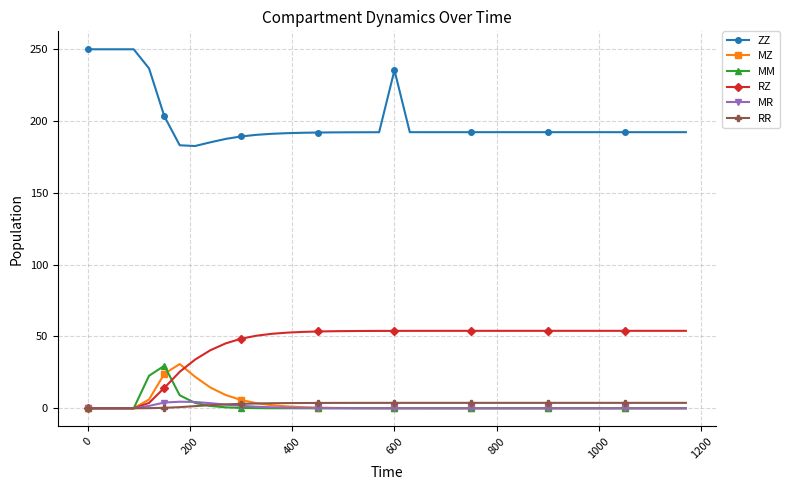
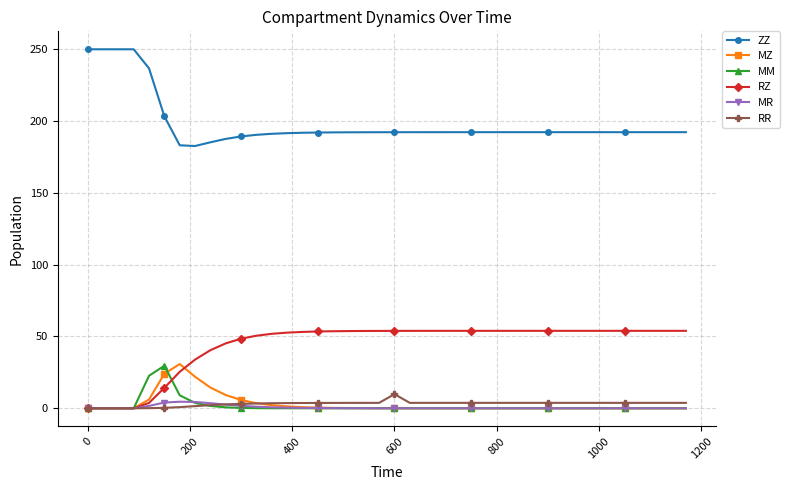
  {
    "ZZ": {
      "0": 250,
-     "600": 235
+     "600": 192
    },
    "RZ": {
      "600": 54
    },
    "RR": {
-     "600": 4
+     "600": 10
    }
  }
